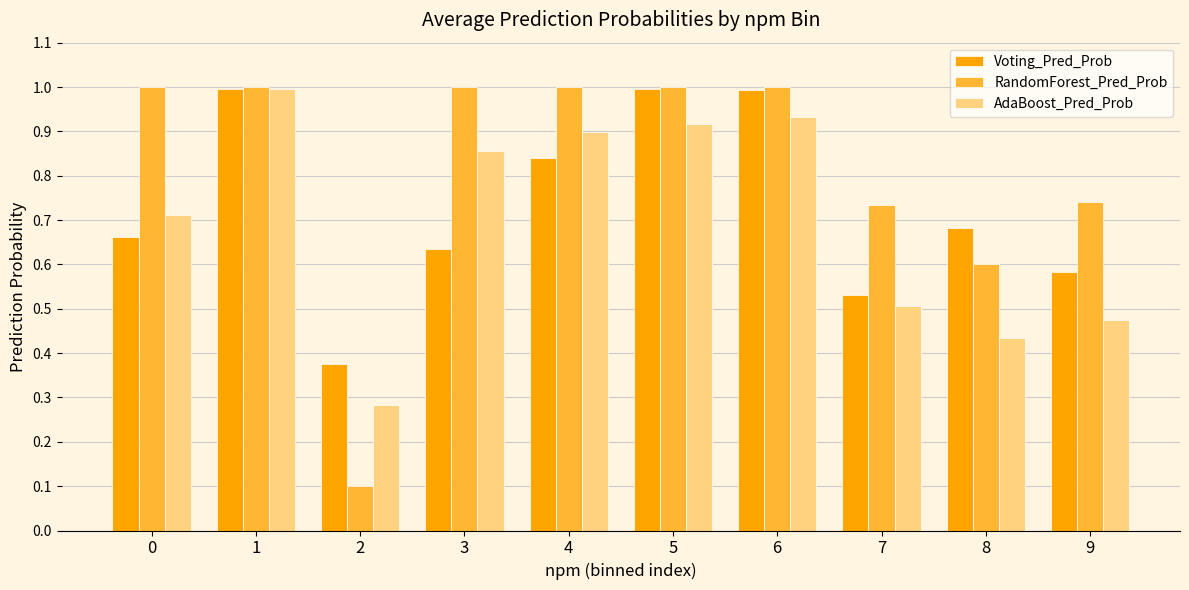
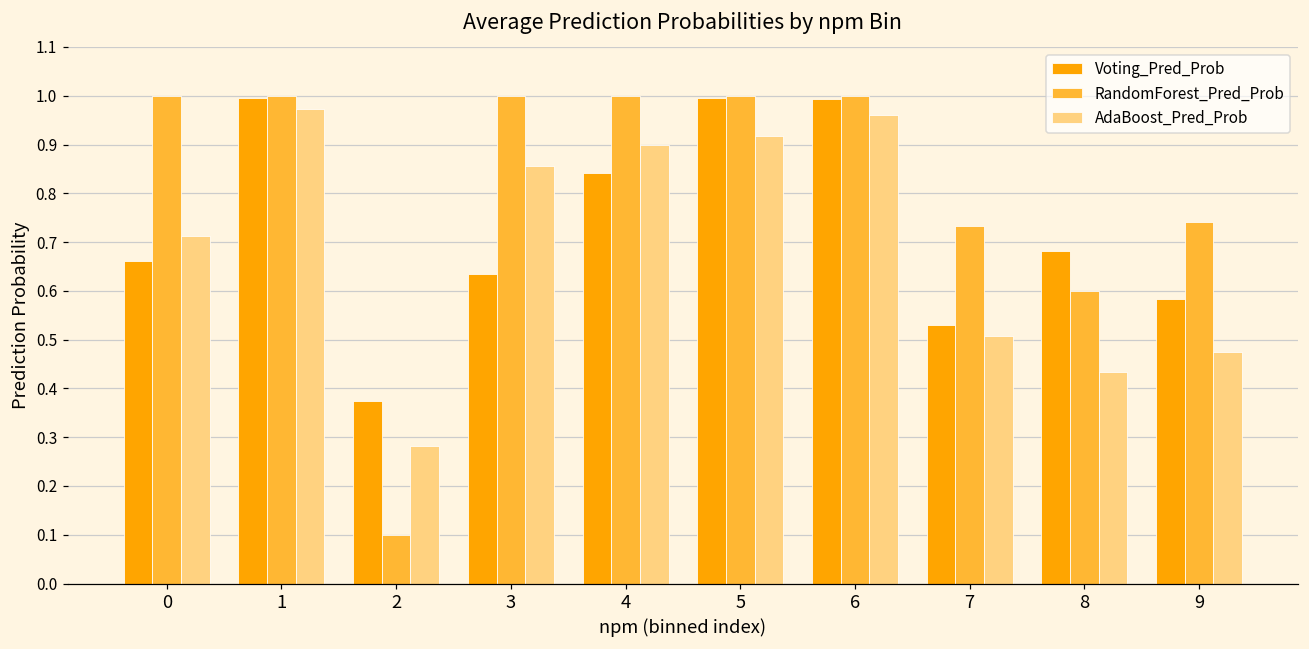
  {
    "AdaBoost_Pred_Prob": {
      "0": 0.71,
-     "1": 1.00,
+     "1": 0.97,
      "2": 0.28,
      "3": 0.86,
      "4": 0.90,
      "5": 0.92,
-     "6": 0.93,
+     "6": 0.96,
      "7": 0.51,
      "8": 0.43,
      "9": 0.47
    }
  }
